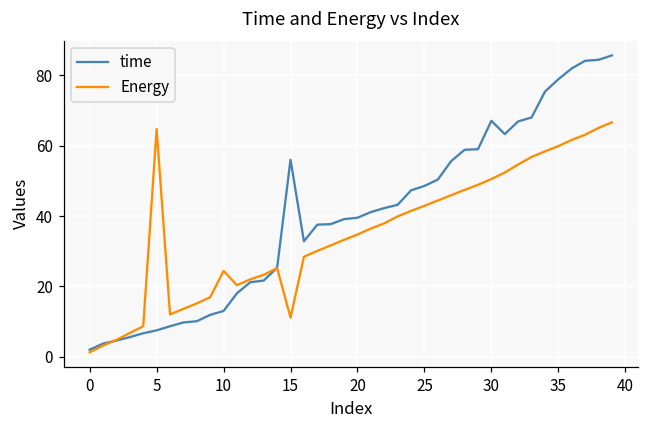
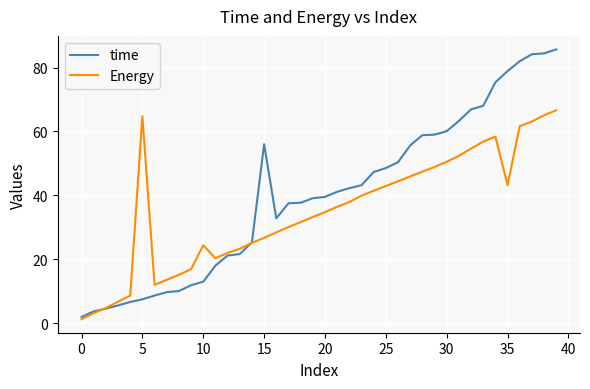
  {
    "time": {
      "5": 8,
      "10": 13,
      "15": 56,
      "20": 40,
      "25": 49,
-     "30": 67,
+     "30": 60,
      "35": 79
    },
    "Energy": {
      "5": 65,
      "10": 24,
-     "15": 11,
+     "15": 27,
      "20": 35,
      "25": 43,
      "30": 51,
-     "35": 60
+     "35": 43
    }
  }
